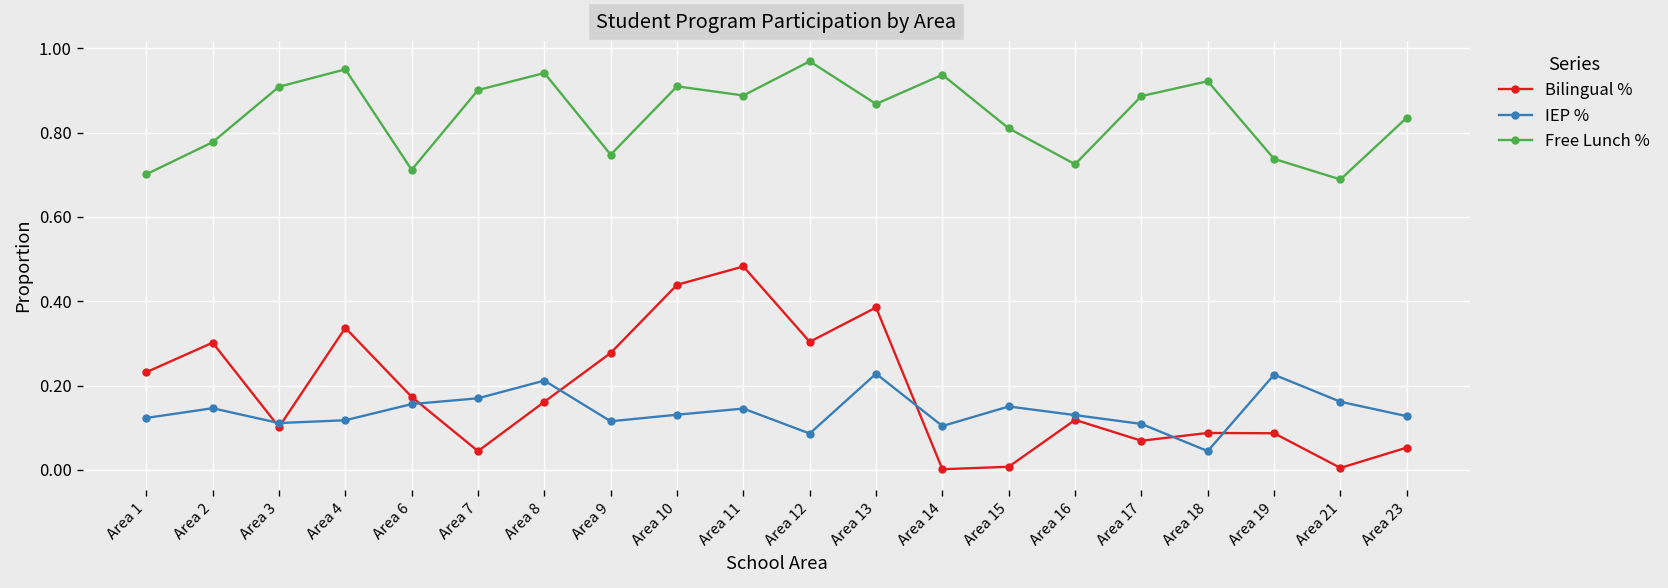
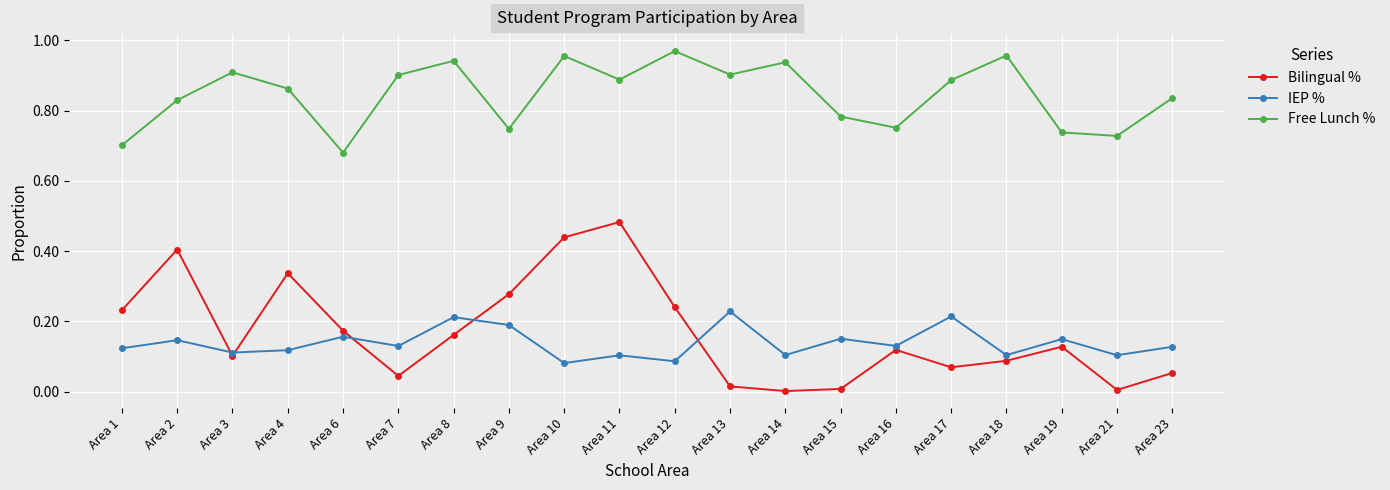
  {
    "Bilingual %": {
      "Area 1": 0.23,
-     "Area 2": 0.30,
+     "Area 2": 0.40,
      "Area 3": 0.10,
      "Area 4": 0.34,
      "Area 6": 0.17,
      "Area 7": 0.04,
      "Area 8": 0.16,
      "Area 9": 0.28,
      "Area 10": 0.44,
      "Area 11": 0.48,
-     "Area 12": 0.30,
-     "Area 13": 0.39,
+     "Area 12": 0.24,
+     "Area 13": 0.01,
      "Area 14": 0.00,
      "Area 15": 0.01,
      "Area 16": 0.12,
      "Area 17": 0.07,
      "Area 18": 0.09,
-     "Area 19": 0.09,
+     "Area 19": 0.13,
      "Area 21": 0.00,
      "Area 23": 0.05
    },
    "IEP %": {
      "Area 1": 0.12,
      "Area 2": 0.15,
      "Area 3": 0.11,
      "Area 4": 0.12,
      "Area 6": 0.16,
-     "Area 7": 0.17,
+     "Area 7": 0.13,
      "Area 8": 0.21,
-     "Area 9": 0.12,
-     "Area 10": 0.13,
-     "Area 11": 0.15,
+     "Area 9": 0.19,
+     "Area 10": 0.08,
+     "Area 11": 0.10,
      "Area 12": 0.09,
      "Area 13": 0.23,
      "Area 14": 0.10,
      "Area 15": 0.15,
      "Area 16": 0.13,
-     "Area 17": 0.11,
-     "Area 18": 0.04,
-     "Area 19": 0.23,
-     "Area 21": 0.16,
+     "Area 17": 0.21,
+     "Area 18": 0.10,
+     "Area 19": 0.15,
+     "Area 21": 0.10,
      "Area 23": 0.13
    },
    "Free Lunch %": {
      "Area 1": 0.70,
-     "Area 2": 0.78,
+     "Area 2": 0.83,
      "Area 3": 0.91,
-     "Area 4": 0.95,
-     "Area 6": 0.71,
+     "Area 4": 0.86,
+     "Area 6": 0.68,
      "Area 7": 0.90,
      "Area 8": 0.94,
      "Area 9": 0.75,
-     "Area 10": 0.91,
+     "Area 10": 0.96,
      "Area 11": 0.89,
      "Area 12": 0.97,
-     "Area 13": 0.87,
+     "Area 13": 0.90,
      "Area 14": 0.94,
-     "Area 15": 0.81,
-     "Area 16": 0.73,
+     "Area 15": 0.78,
+     "Area 16": 0.75,
      "Area 17": 0.89,
-     "Area 18": 0.92,
+     "Area 18": 0.96,
      "Area 19": 0.74,
-     "Area 21": 0.69,
+     "Area 21": 0.73,
      "Area 23": 0.84
    }
  }
